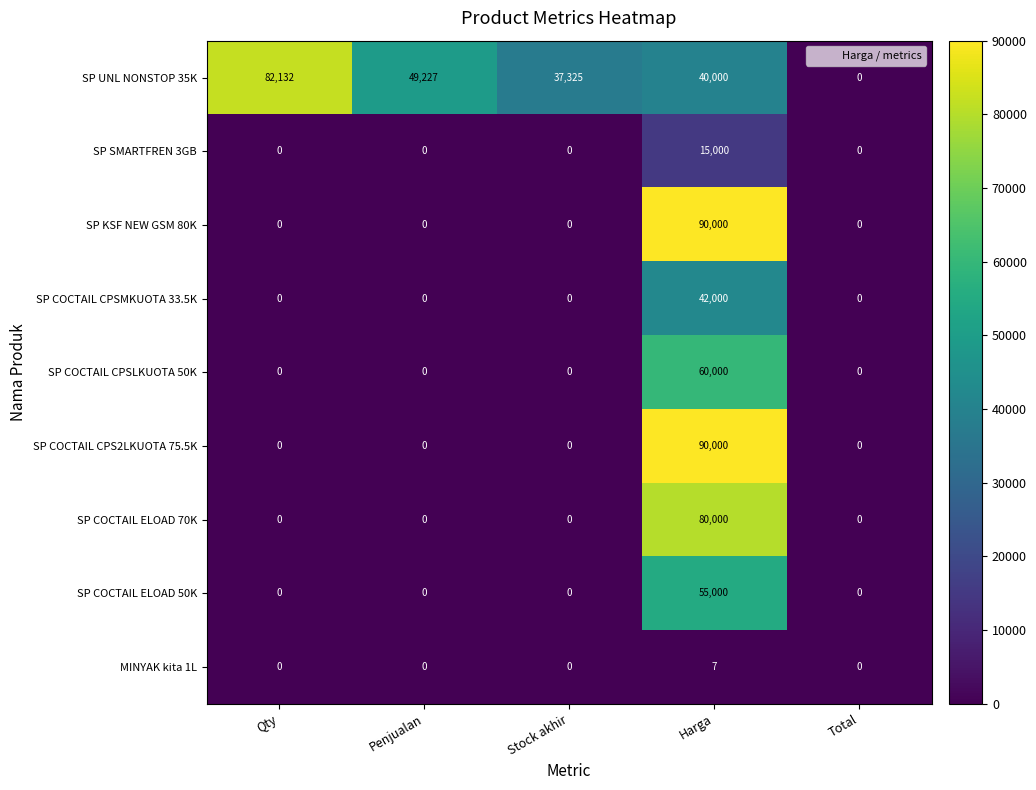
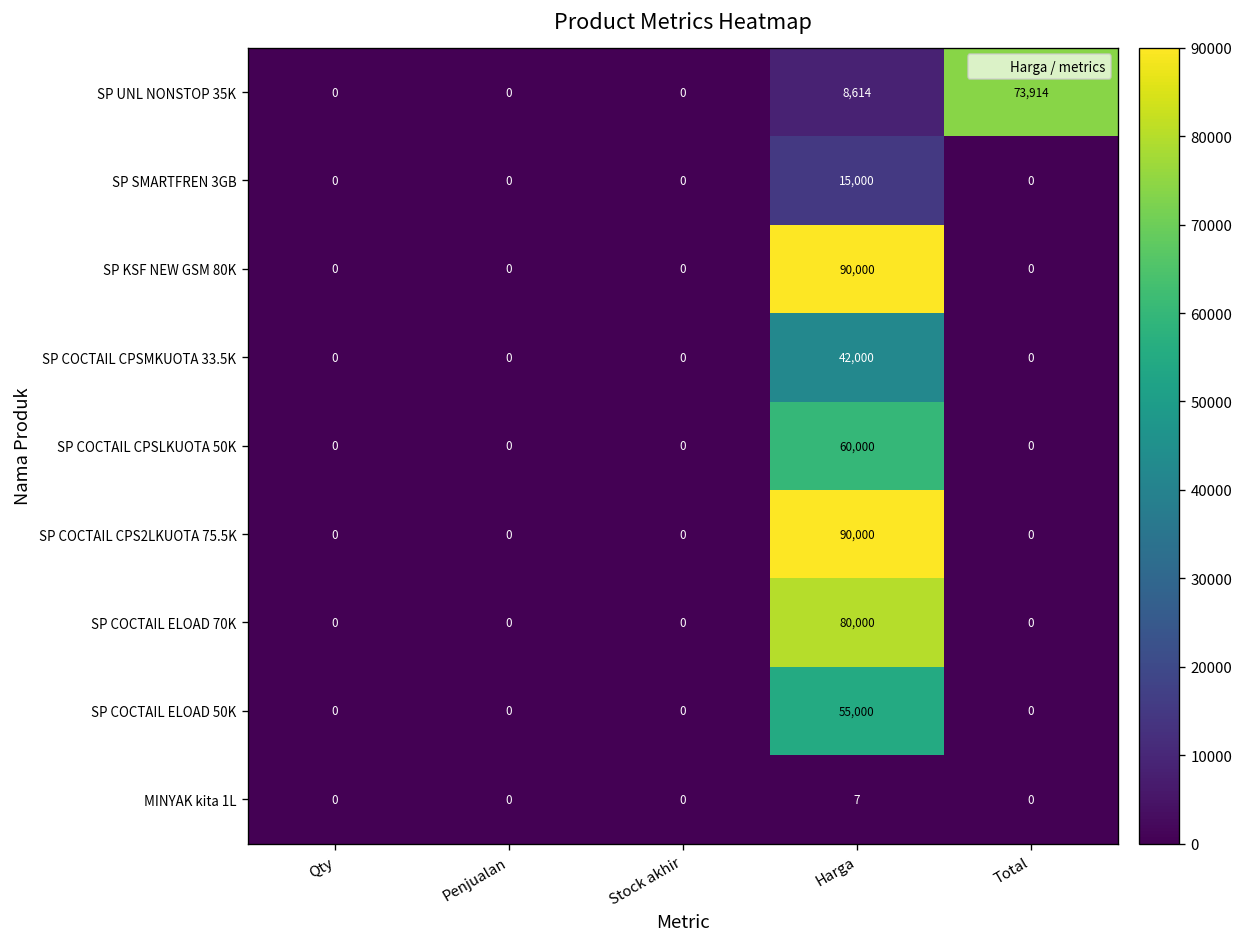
  {
    "SP UNL NONSTOP 35K": {
-     "Qty": "82,132",
-     "Penjualan": "49,227",
-     "Stock akhir": "37,325",
-     "Harga": "40,000",
-     "Total": "0"
+     "Qty": "0",
+     "Penjualan": "0",
+     "Stock akhir": "0",
+     "Harga": "8,614",
+     "Total": "73,914"
    },
    "SP SMARTFREN 3GB": {
      "Qty": "0",
      "Penjualan": "0",
      "Stock akhir": "0",
      "Harga": "15,000",
      "Total": "0"
    },
    "SP KSF NEW GSM 80K": {
      "Qty": "0",
      "Penjualan": "0",
      "Stock akhir": "0",
      "Harga": "90,000",
      "Total": "0"
    },
    "SP COCTAIL CPSMKUOTA 33.5K": {
      "Qty": "0",
      "Penjualan": "0",
      "Stock akhir": "0",
      "Harga": "42,000",
      "Total": "0"
    },
    "SP COCTAIL CPSLKUOTA 50K": {
      "Qty": "0",
      "Penjualan": "0",
      "Stock akhir": "0",
      "Harga": "60,000",
      "Total": "0"
    },
    "SP COCTAIL CPS2LKUOTA 75.5K": {
      "Qty": "0",
      "Penjualan": "0",
      "Stock akhir": "0",
      "Harga": "90,000",
      "Total": "0"
    },
    "SP COCTAIL ELOAD 70K": {
      "Qty": "0",
      "Penjualan": "0",
      "Stock akhir": "0",
      "Harga": "80,000",
      "Total": "0"
    },
    "SP COCTAIL ELOAD 50K": {
      "Qty": "0",
      "Penjualan": "0",
      "Stock akhir": "0",
      "Harga": "55,000",
      "Total": "0"
    },
    "MINYAK kita 1L": {
      "Qty": "0",
      "Penjualan": "0",
      "Stock akhir": "0",
      "Harga": "7",
      "Total": "0"
    }
  }
